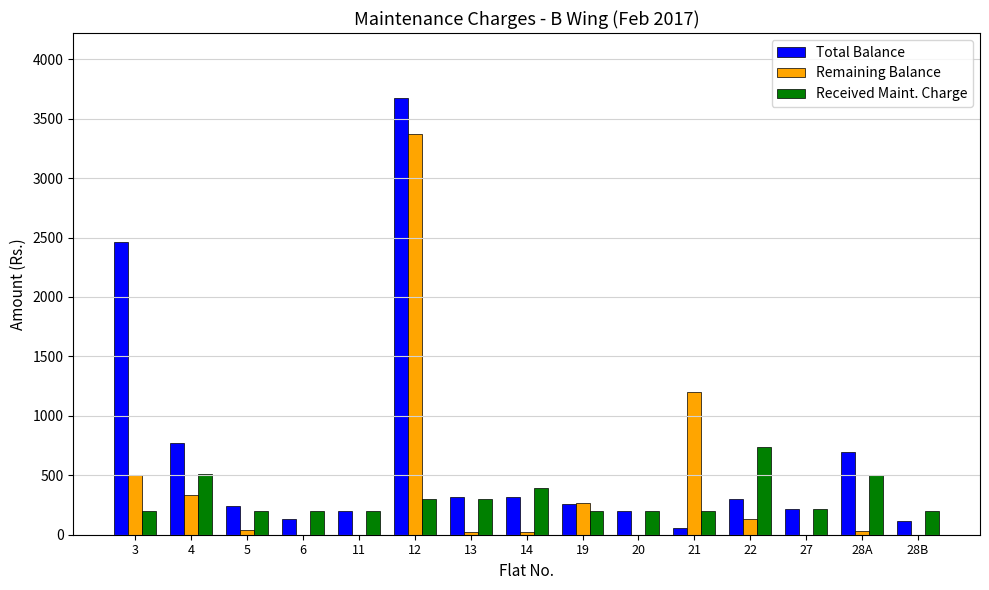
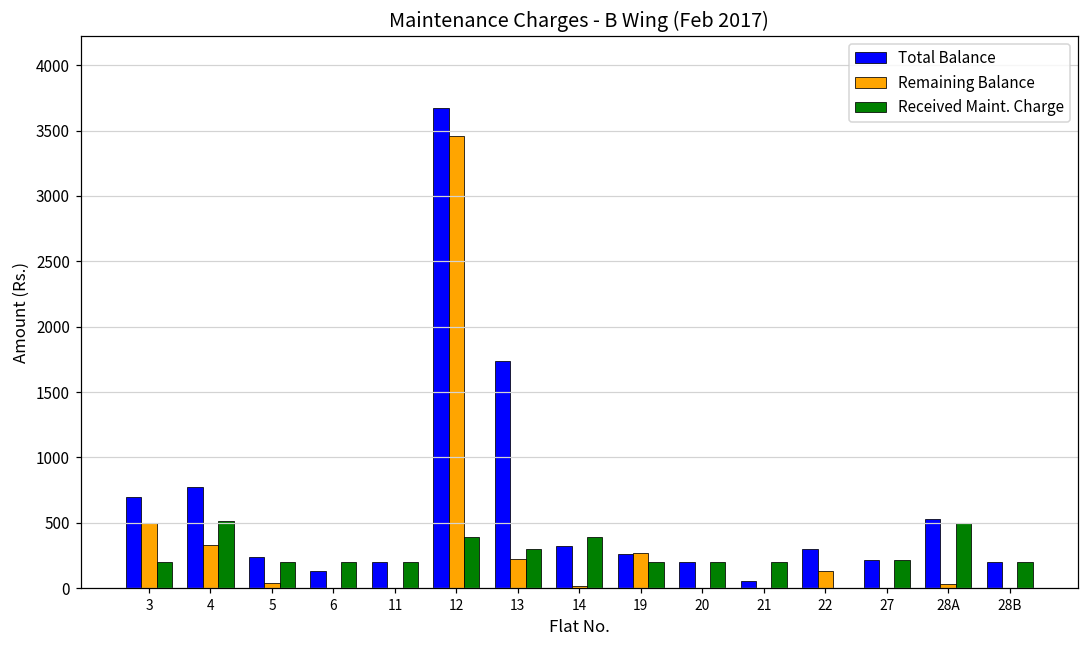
  {
    "Total Balance": {
-     "3": 2460,
+     "3": 700,
      "4": 770,
      "5": 240,
      "6": 130,
      "11": 200,
      "12": 3670,
-     "13": 320,
+     "13": 1740,
      "14": 320,
      "19": 260,
      "20": 200,
      "21": 60,
      "22": 300,
      "27": 220,
-     "28A": 700,
-     "28B": 110
+     "28A": 530,
+     "28B": 200
    },
    "Remaining Balance": {
      "3": 500,
      "4": 330,
      "5": 40,
      "6": 0,
      "11": 0,
-     "12": 3370,
-     "13": 20,
+     "12": 3460,
+     "13": 220,
      "19": 270,
      "20": 0,
-     "21": 1200,
+     "21": 0,
      "22": 130,
      "27": 0,
      "28A": 30,
      "28B": 0
    },
    "Received Maint. Charge": {
      "3": 200,
      "4": 510,
      "5": 200,
      "6": 200,
      "11": 200,
-     "12": 300,
+     "12": 390,
      "13": 300,
      "14": 390,
      "19": 200,
      "20": 200,
      "21": 200,
-     "22": 740,
+     "22": 0,
      "27": 220,
      "28A": 500,
      "28B": 200
    }
  }
